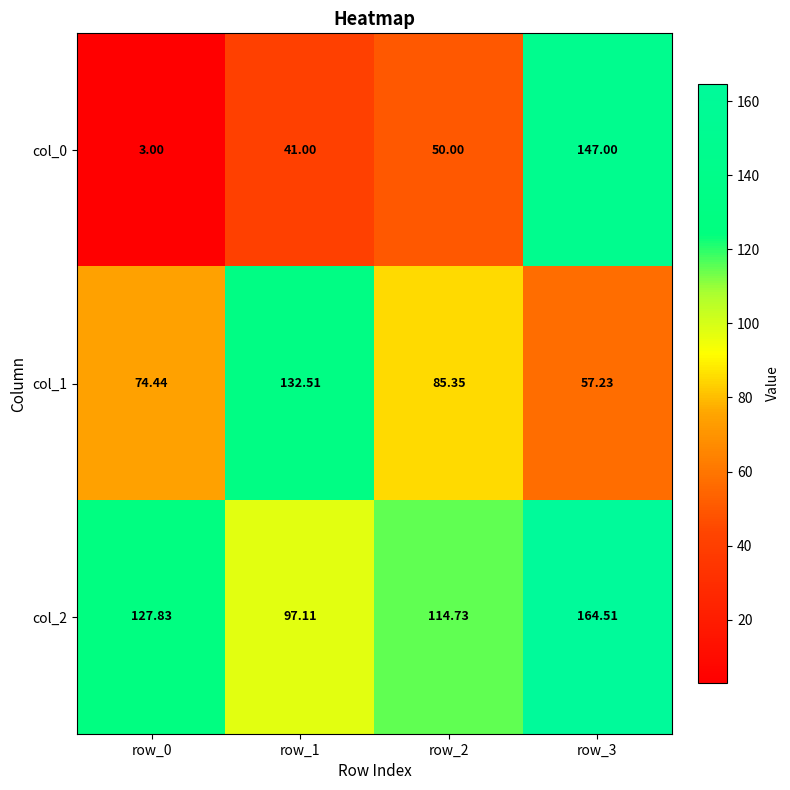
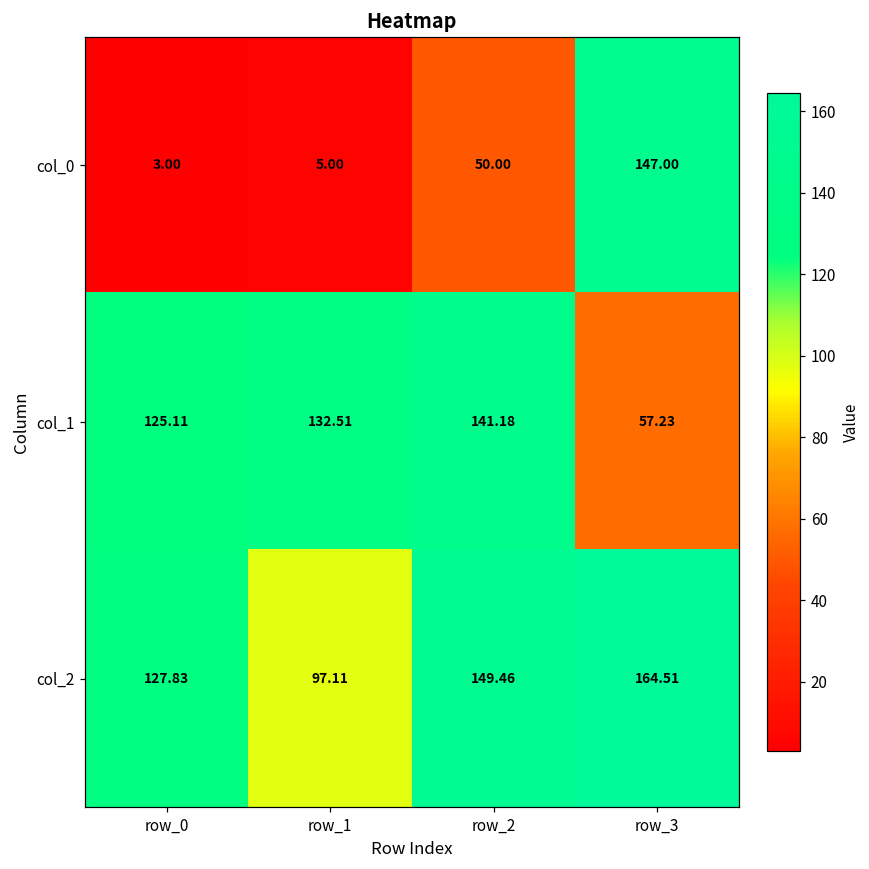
  {
    "col_0": {
      "row_0": 3.00,
-     "row_1": 41.00,
+     "row_1": 5.00,
      "row_2": 50.00,
      "row_3": 147.00
    },
    "col_1": {
-     "row_0": 74.44,
+     "row_0": 125.11,
      "row_1": 132.51,
-     "row_2": 85.35,
+     "row_2": 141.18,
      "row_3": 57.23
    },
    "col_2": {
      "row_0": 127.83,
      "row_1": 97.11,
-     "row_2": 114.73,
+     "row_2": 149.46,
      "row_3": 164.51
    }
  }
